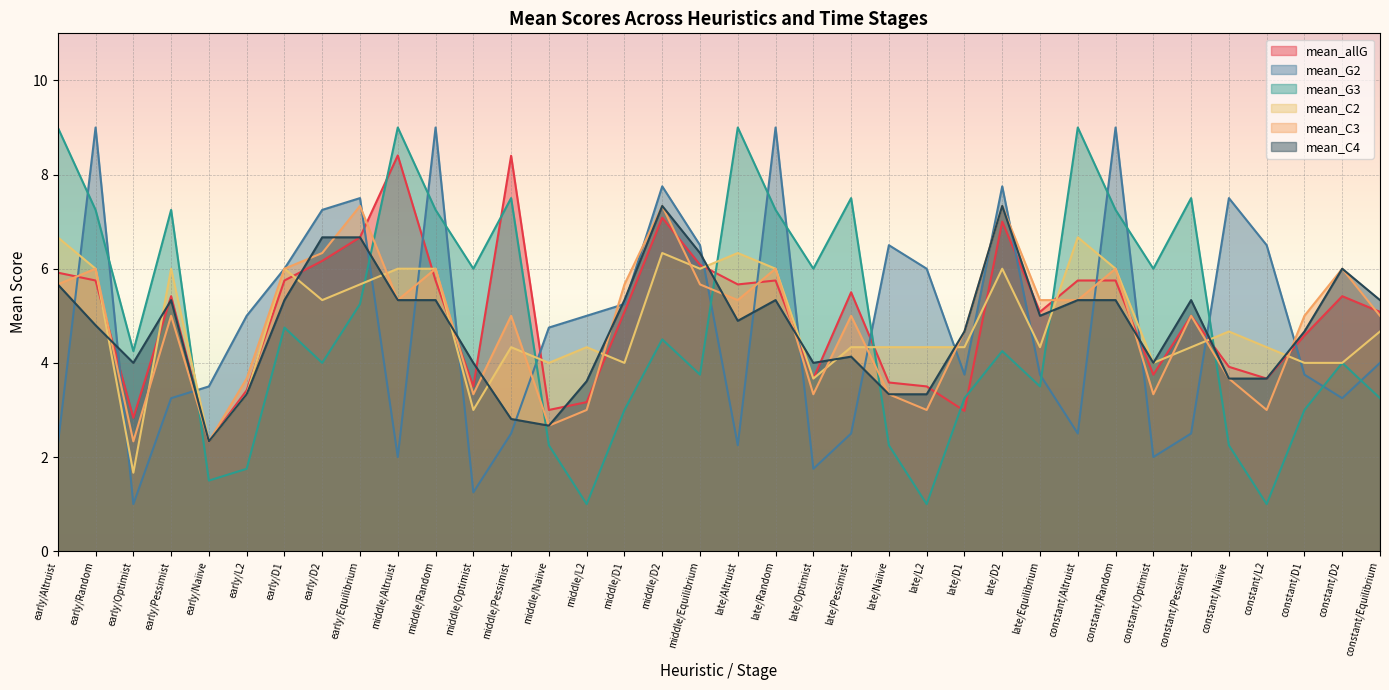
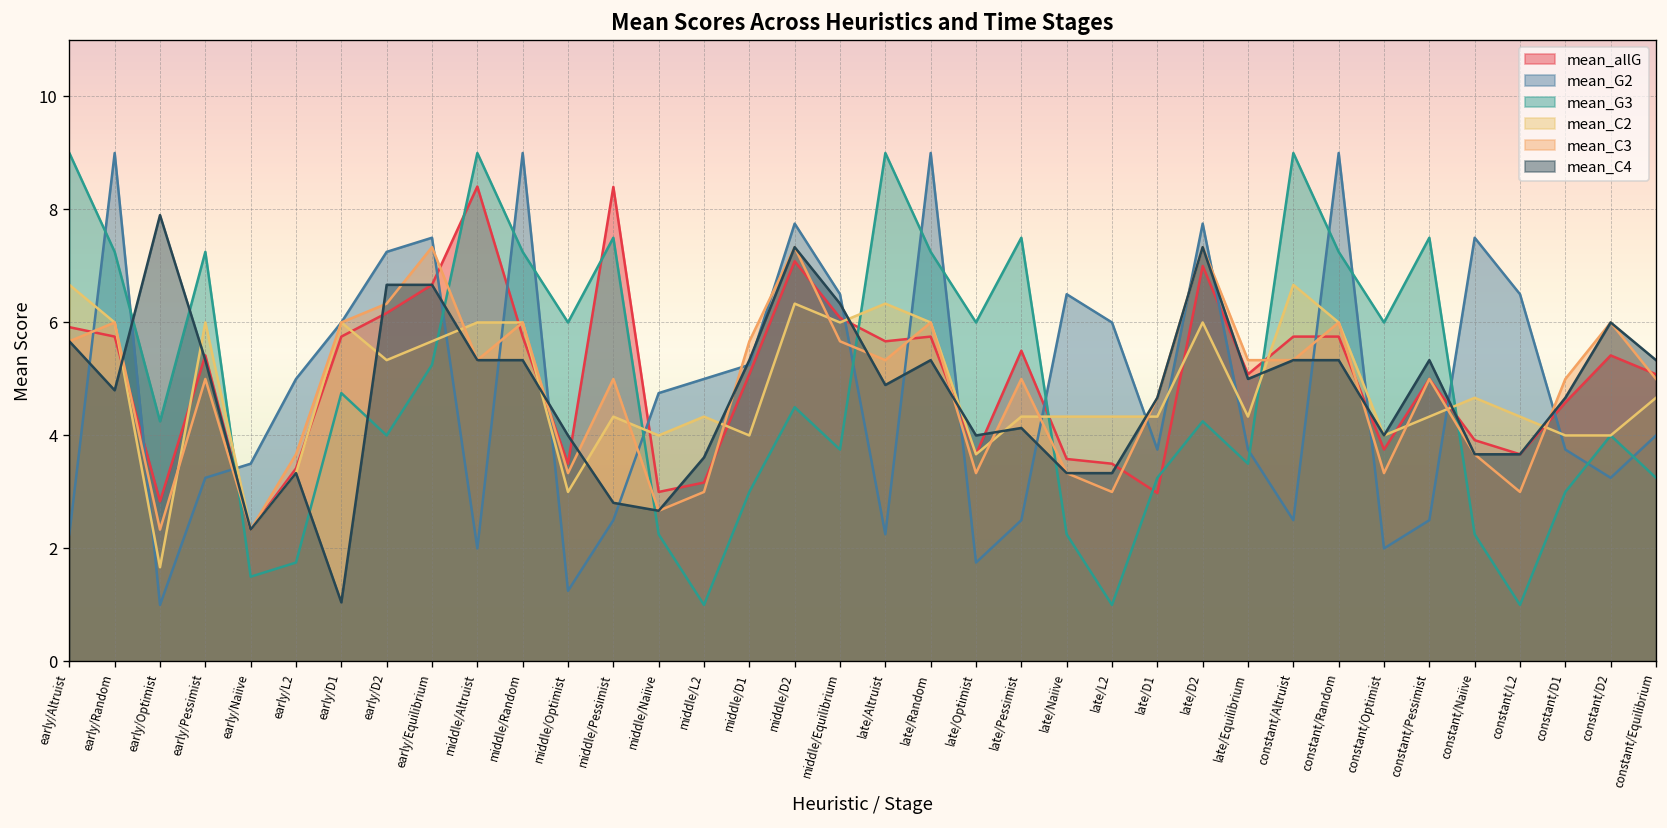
  {
    "mean_allG": {
      "early/Altruist": 5.9,
      "early/Random": 5.8,
      "early/Optimist": 2.8,
      "early/Pessimist": 5.4,
      "early/L2": 3.4,
      "early/D1": 5.8,
      "early/D2": 6.2,
      "middle/Altruist": 8.4,
      "middle/Random": 5.8,
      "middle/Optimist": 3.5,
      "middle/Pessimist": 8.4,
      "middle/Naiive": 3.0,
      "middle/L2": 3.2,
      "middle/D1": 5.1,
      "middle/D2": 7.1,
      "middle/Equilibrium": 6.1,
      "late/Altruist": 5.7,
      "late/Random": 5.8,
      "late/Pessimist": 5.5,
      "late/Naiive": 3.6,
      "late/L2": 3.5,
      "late/D1": 3.0,
      "late/D2": 7.0,
      "late/Equilibrium": 5.1,
      "constant/Altruist": 5.8,
      "constant/Random": 5.8,
      "constant/Optimist": 3.8,
      "constant/Naiive": 3.9,
      "constant/D1": 4.6,
      "constant/D2": 5.4,
      "constant/Equilibrium": 5.1
    },
    "mean_C4": {
      "early/Random": 4.8,
-     "early/Optimist": 4.0,
+     "early/Optimist": 7.9,
      "early/Pessimist": 5.3,
-     "early/D1": 5.3,
+     "early/D1": 1.0,
      "early/D2": 6.7,
      "middle/Random": 5.3,
      "middle/Optimist": 4.0,
      "middle/Pessimist": 2.8,
      "middle/L2": 3.6,
      "middle/D1": 5.3,
      "middle/Equilibrium": 6.3,
      "late/Altruist": 4.9,
      "late/Random": 5.3,
      "late/Optimist": 4.0,
      "late/Pessimist": 4.1,
      "late/L2": 3.3,
      "late/Equilibrium": 5.0,
      "constant/Random": 5.3,
      "constant/Pessimist": 5.3,
      "constant/D1": 4.7,
      "constant/Equilibrium": 5.3
    }
  }
